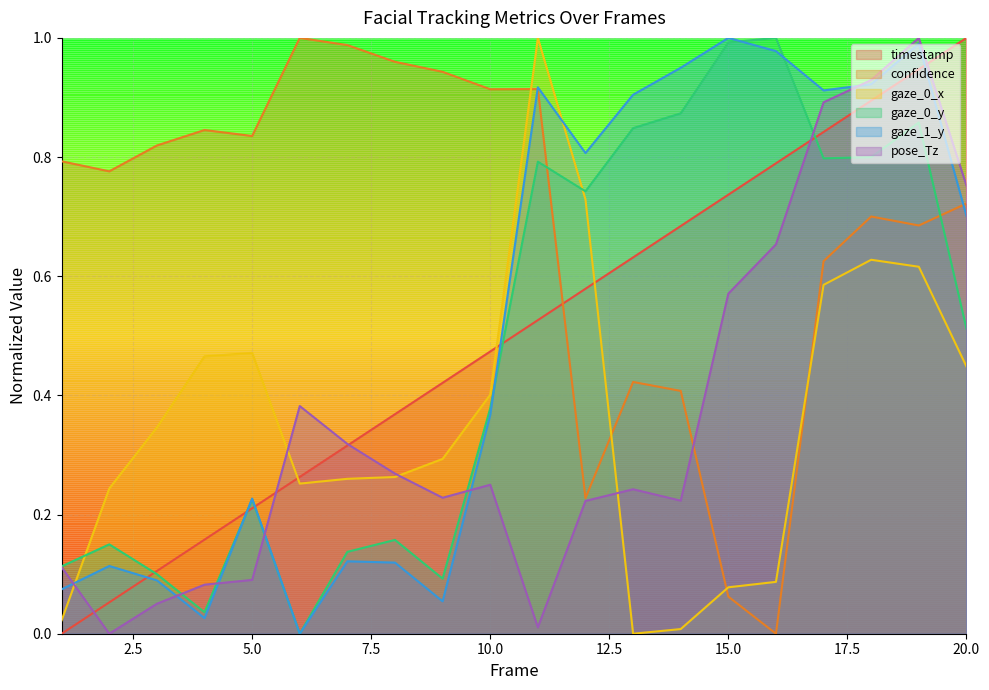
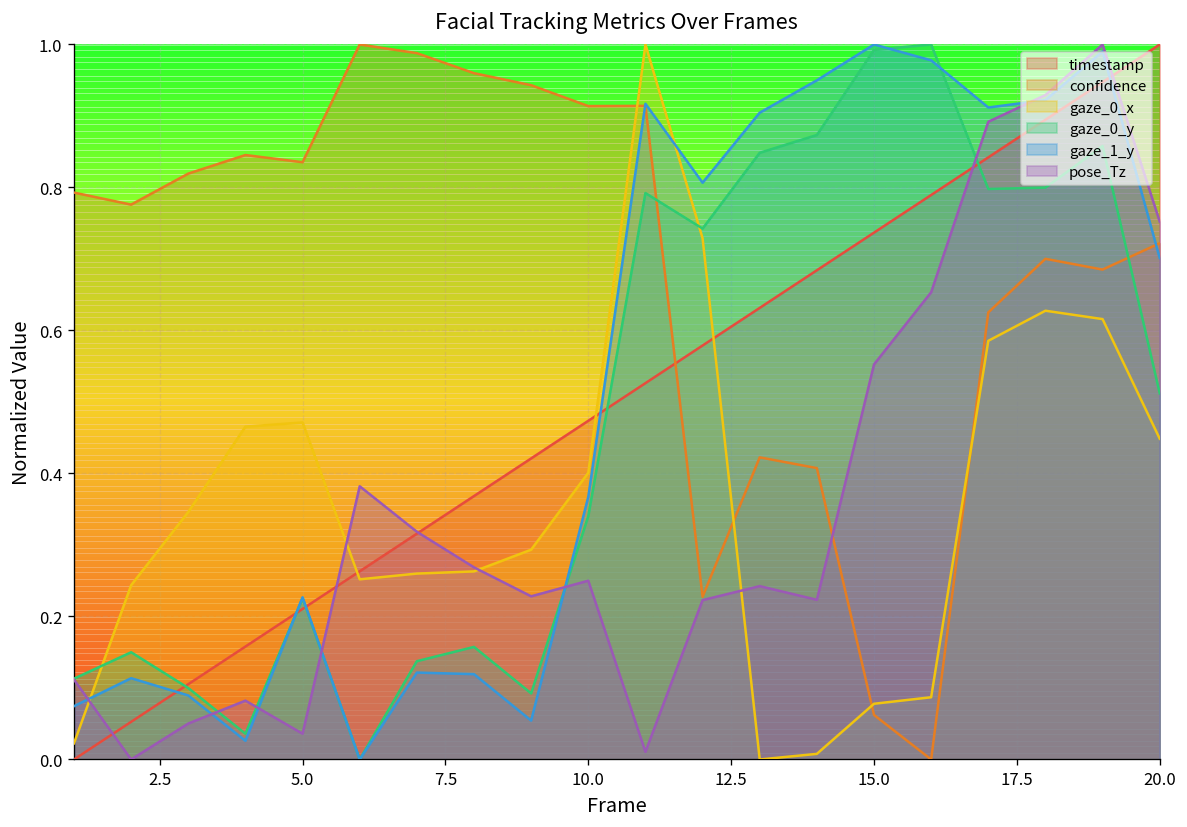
  {
    "gaze_0_y": {
-     "10.0": 0.38,
+     "10.0": 0.34,
      "15.0": 0.99,
      "20.0": 0.51
    },
    "gaze_1_y": {
      "10.0": 0.37,
      "15.0": 1.00,
      "20.0": 0.70
    },
    "pose_Tz": {
-     "5.0": 0.09,
+     "5.0": 0.04,
      "10.0": 0.25,
-     "15.0": 0.57,
+     "15.0": 0.55,
      "20.0": 0.75
    }
  }
